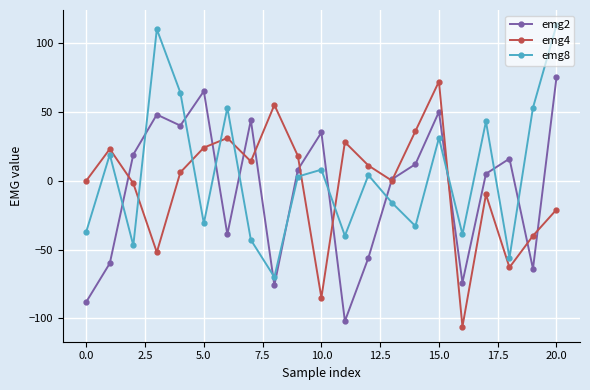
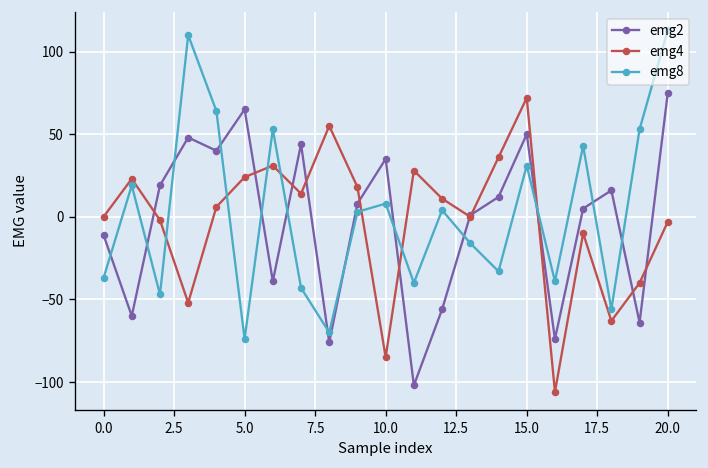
  {
    "emg2": {
-     "0.0": -88,
+     "0.0": -11,
      "5.0": 65,
      "10.0": 35,
      "15.0": 50,
      "20.0": 75
    },
    "emg4": {
      "0.0": 0,
      "5.0": 24,
      "10.0": -85,
      "15.0": 72,
-     "20.0": -21
+     "20.0": -3
    },
    "emg8": {
      "0.0": -37,
-     "5.0": -31,
+     "5.0": -74,
      "10.0": 8,
      "15.0": 31
    }
  }
